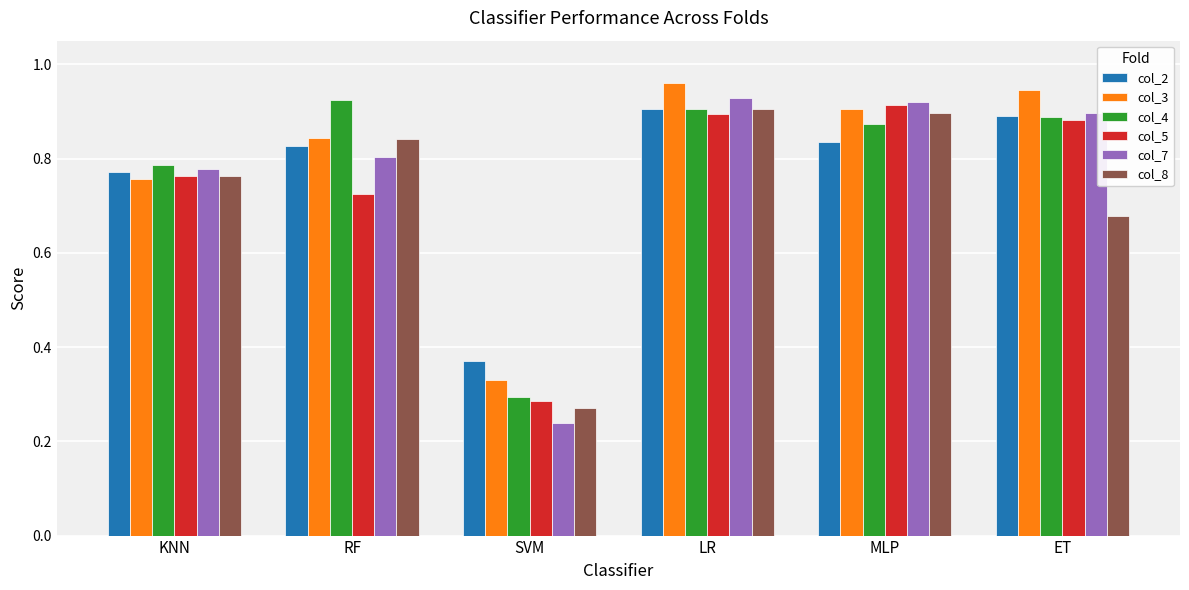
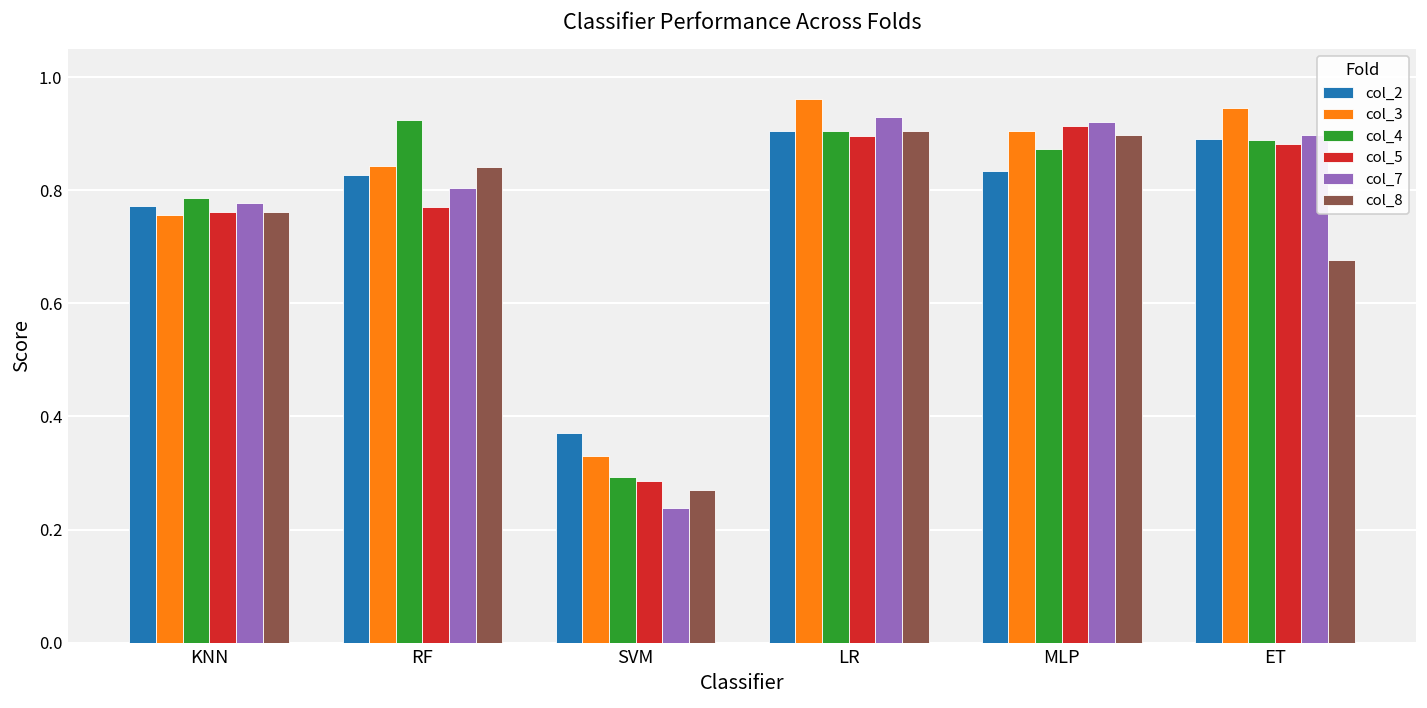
  {
    "col_2": {
      "KNN": 0.77,
      "RF": 0.83,
      "SVM": 0.37,
      "LR": 0.91,
      "MLP": 0.83,
      "ET": 0.89
    },
    "col_3": {
      "KNN": 0.76,
      "RF": 0.84,
      "SVM": 0.33,
      "LR": 0.96,
      "MLP": 0.91,
      "ET": 0.94
    },
    "col_4": {
      "KNN": 0.79,
      "RF": 0.92,
      "SVM": 0.29,
      "LR": 0.90,
      "MLP": 0.87,
      "ET": 0.89
    },
    "col_5": {
      "KNN": 0.76,
-     "RF": 0.73,
+     "RF": 0.77,
      "SVM": 0.29,
      "LR": 0.90,
      "MLP": 0.91,
      "ET": 0.88
    },
    "col_7": {
      "KNN": 0.78,
      "RF": 0.80,
      "SVM": 0.24,
      "LR": 0.93,
      "MLP": 0.92,
      "ET": 0.90
    },
    "col_8": {
      "KNN": 0.76,
      "RF": 0.84,
      "SVM": 0.27,
      "LR": 0.90,
      "MLP": 0.90,
      "ET": 0.68
    }
  }
